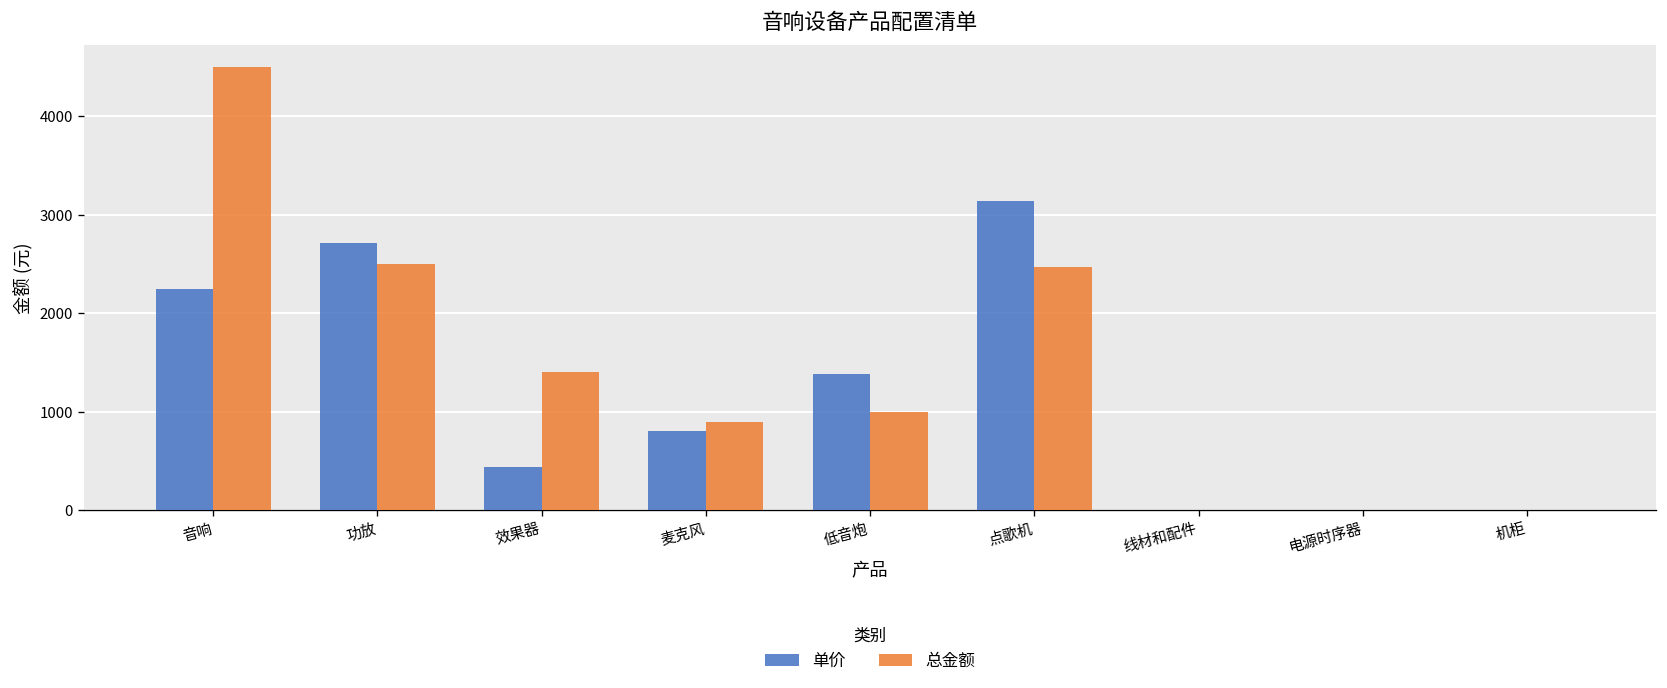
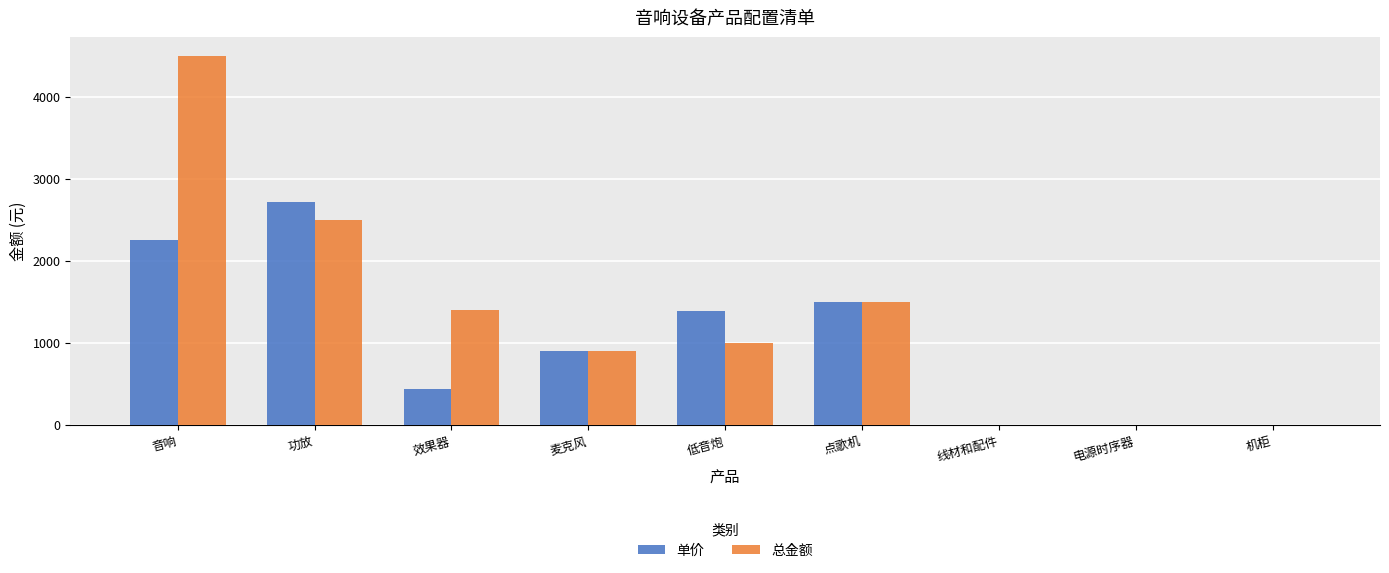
  {
    "单价": {
      "音响": 2300,
      "功放": 2700,
      "效果器": 400,
-     "麦克风": 800,
+     "麦克风": 900,
      "低音炮": 1400,
-     "点歌机": 3100,
+     "点歌机": 1500,
      "线材和配件": 0,
      "电源时序器": 0,
      "机柜": 0
    },
    "总金额": {
      "音响": 4500,
      "功放": 2500,
      "效果器": 1400,
      "麦克风": 900,
      "低音炮": 1000,
-     "点歌机": 2500,
+     "点歌机": 1500,
      "线材和配件": 0,
      "电源时序器": 0,
      "机柜": 0
    }
  }
